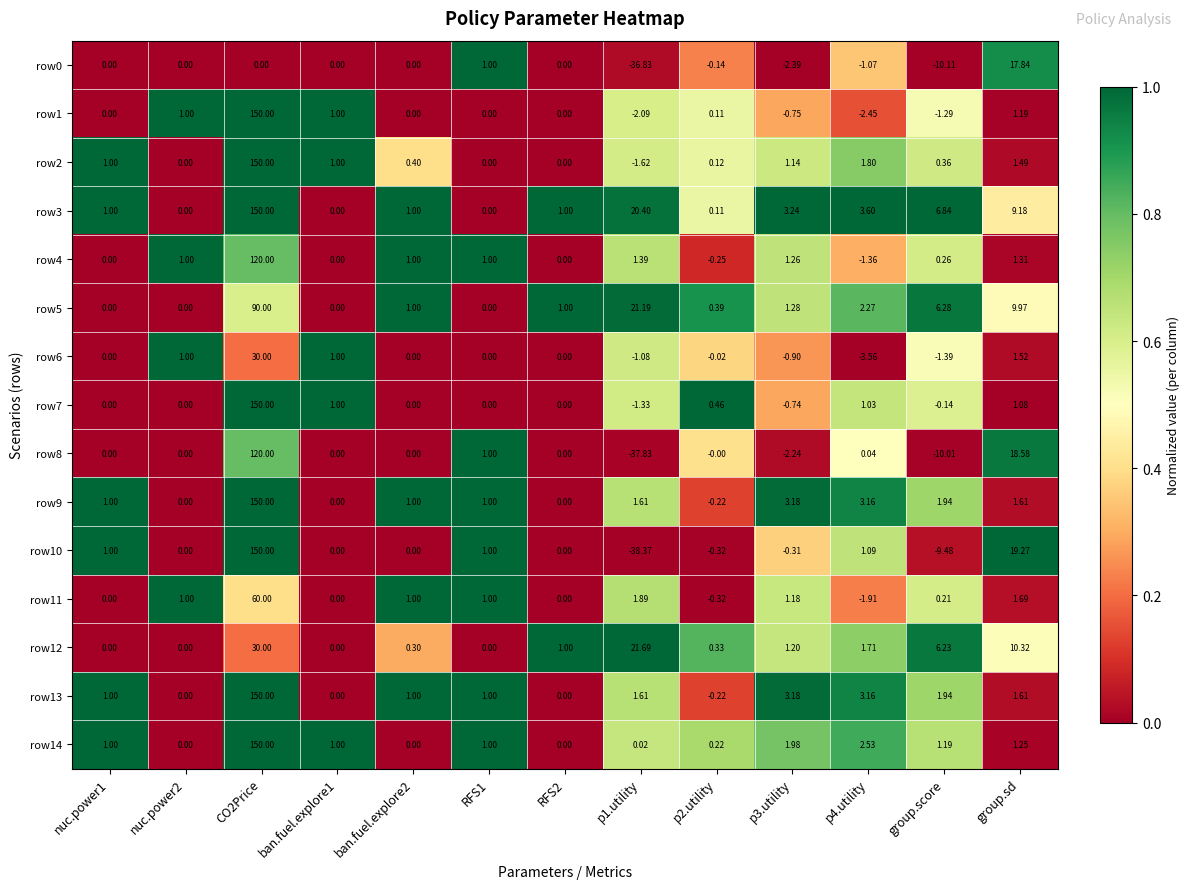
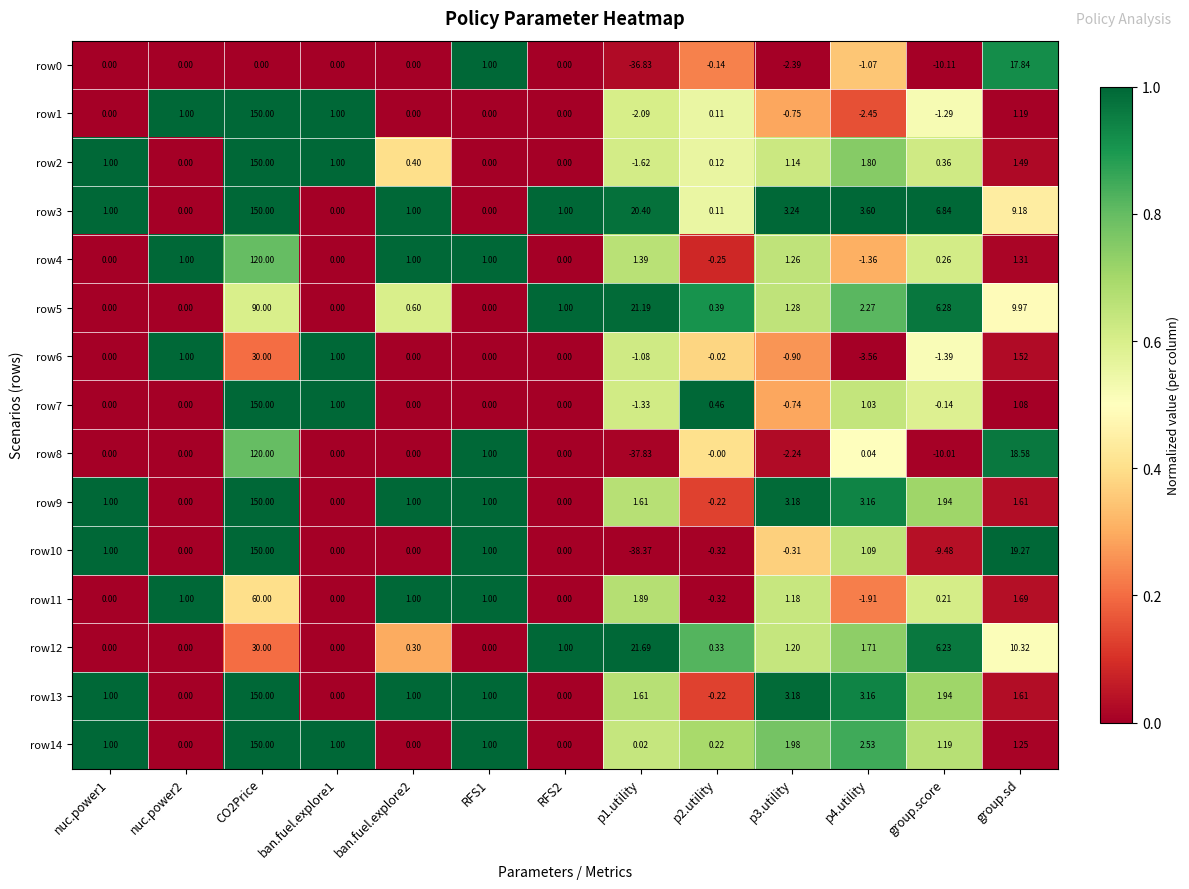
  {
    "row0": {
      "nuc.power1": 0.00,
      "nuc.power2": 0.00,
      "CO2Price": 0.00,
      "ban.fuel.explore1": 0.00,
      "ban.fuel.explore2": 0.00,
      "RFS1": 1.00,
      "RFS2": 0.00,
      "p1.utility": -36.83,
      "p2.utility": -0.14,
      "p3.utility": -2.39,
      "p4.utility": -1.07,
      "group.score": -10.11,
      "group.sd": 17.84
    },
    "row1": {
      "nuc.power1": 0.00,
      "nuc.power2": 1.00,
      "CO2Price": 150.00,
      "ban.fuel.explore1": 1.00,
      "ban.fuel.explore2": 0.00,
      "RFS1": 0.00,
      "RFS2": 0.00,
      "p1.utility": -2.09,
      "p2.utility": 0.11,
      "p3.utility": -0.75,
      "p4.utility": -2.45,
      "group.score": -1.29,
      "group.sd": 1.19
    },
    "row2": {
      "nuc.power1": 1.00,
      "nuc.power2": 0.00,
      "CO2Price": 150.00,
      "ban.fuel.explore1": 1.00,
      "ban.fuel.explore2": 0.40,
      "RFS1": 0.00,
      "RFS2": 0.00,
      "p1.utility": -1.62,
      "p2.utility": 0.12,
      "p3.utility": 1.14,
      "p4.utility": 1.80,
      "group.score": 0.36,
      "group.sd": 1.49
    },
    "row3": {
      "nuc.power1": 1.00,
      "nuc.power2": 0.00,
      "CO2Price": 150.00,
      "ban.fuel.explore1": 0.00,
      "ban.fuel.explore2": 1.00,
      "RFS1": 0.00,
      "RFS2": 1.00,
      "p1.utility": 20.40,
      "p2.utility": 0.11,
      "p3.utility": 3.24,
      "p4.utility": 3.60,
      "group.score": 6.84,
      "group.sd": 9.18
    },
    "row4": {
      "nuc.power1": 0.00,
      "nuc.power2": 1.00,
      "CO2Price": 120.00,
      "ban.fuel.explore1": 0.00,
      "ban.fuel.explore2": 1.00,
      "RFS1": 1.00,
      "RFS2": 0.00,
      "p1.utility": 1.39,
      "p2.utility": -0.25,
      "p3.utility": 1.26,
      "p4.utility": -1.36,
      "group.score": 0.26,
      "group.sd": 1.31
    },
    "row5": {
      "nuc.power1": 0.00,
      "nuc.power2": 0.00,
      "CO2Price": 90.00,
      "ban.fuel.explore1": 0.00,
-     "ban.fuel.explore2": 1.00,
+     "ban.fuel.explore2": 0.60,
      "RFS1": 0.00,
      "RFS2": 1.00,
      "p1.utility": 21.19,
      "p2.utility": 0.39,
      "p3.utility": 1.28,
      "p4.utility": 2.27,
      "group.score": 6.28,
      "group.sd": 9.97
    },
    "row6": {
      "nuc.power1": 0.00,
      "nuc.power2": 1.00,
      "CO2Price": 30.00,
      "ban.fuel.explore1": 1.00,
      "ban.fuel.explore2": 0.00,
      "RFS1": 0.00,
      "RFS2": 0.00,
      "p1.utility": -1.08,
      "p2.utility": -0.02,
      "p3.utility": -0.90,
      "p4.utility": -3.56,
      "group.score": -1.39,
      "group.sd": 1.52
    },
    "row7": {
      "nuc.power1": 0.00,
      "nuc.power2": 0.00,
      "CO2Price": 150.00,
      "ban.fuel.explore1": 1.00,
      "ban.fuel.explore2": 0.00,
      "RFS1": 0.00,
      "RFS2": 0.00,
      "p1.utility": -1.33,
      "p2.utility": 0.46,
      "p3.utility": -0.74,
      "p4.utility": 1.03,
      "group.score": -0.14,
      "group.sd": 1.08
    },
    "row8": {
      "nuc.power1": 0.00,
      "nuc.power2": 0.00,
      "CO2Price": 120.00,
      "ban.fuel.explore1": 0.00,
      "ban.fuel.explore2": 0.00,
      "RFS1": 1.00,
      "RFS2": 0.00,
      "p1.utility": -37.83,
      "p2.utility": -0.00,
      "p3.utility": -2.24,
      "p4.utility": 0.04,
      "group.score": -10.01,
      "group.sd": 18.58
    },
    "row9": {
      "nuc.power1": 1.00,
      "nuc.power2": 0.00,
      "CO2Price": 150.00,
      "ban.fuel.explore1": 0.00,
      "ban.fuel.explore2": 1.00,
      "RFS1": 1.00,
      "RFS2": 0.00,
      "p1.utility": 1.61,
      "p2.utility": -0.22,
      "p3.utility": 3.18,
      "p4.utility": 3.16,
      "group.score": 1.94,
      "group.sd": 1.61
    },
    "row10": {
      "nuc.power1": 1.00,
      "nuc.power2": 0.00,
      "CO2Price": 150.00,
      "ban.fuel.explore1": 0.00,
      "ban.fuel.explore2": 0.00,
      "RFS1": 1.00,
      "RFS2": 0.00,
      "p1.utility": -38.37,
      "p2.utility": -0.32,
      "p3.utility": -0.31,
      "p4.utility": 1.09,
      "group.score": -9.48,
      "group.sd": 19.27
    },
    "row11": {
      "nuc.power1": 0.00,
      "nuc.power2": 1.00,
      "CO2Price": 60.00,
      "ban.fuel.explore1": 0.00,
      "ban.fuel.explore2": 1.00,
      "RFS1": 1.00,
      "RFS2": 0.00,
      "p1.utility": 1.89,
      "p2.utility": -0.32,
      "p3.utility": 1.18,
      "p4.utility": -1.91,
      "group.score": 0.21,
      "group.sd": 1.69
    },
    "row12": {
      "nuc.power1": 0.00,
      "nuc.power2": 0.00,
      "CO2Price": 30.00,
      "ban.fuel.explore1": 0.00,
      "ban.fuel.explore2": 0.30,
      "RFS1": 0.00,
      "RFS2": 1.00,
      "p1.utility": 21.69,
      "p2.utility": 0.33,
      "p3.utility": 1.20,
      "p4.utility": 1.71,
      "group.score": 6.23,
      "group.sd": 10.32
    },
    "row13": {
      "nuc.power1": 1.00,
      "nuc.power2": 0.00,
      "CO2Price": 150.00,
      "ban.fuel.explore1": 0.00,
      "ban.fuel.explore2": 1.00,
      "RFS1": 1.00,
      "RFS2": 0.00,
      "p1.utility": 1.61,
      "p2.utility": -0.22,
      "p3.utility": 3.18,
      "p4.utility": 3.16,
      "group.score": 1.94,
      "group.sd": 1.61
    },
    "row14": {
      "nuc.power1": 1.00,
      "nuc.power2": 0.00,
      "CO2Price": 150.00,
      "ban.fuel.explore1": 1.00,
      "ban.fuel.explore2": 0.00,
      "RFS1": 1.00,
      "RFS2": 0.00,
      "p1.utility": 0.02,
      "p2.utility": 0.22,
      "p3.utility": 1.98,
      "p4.utility": 2.53,
      "group.score": 1.19,
      "group.sd": 1.25
    }
  }
